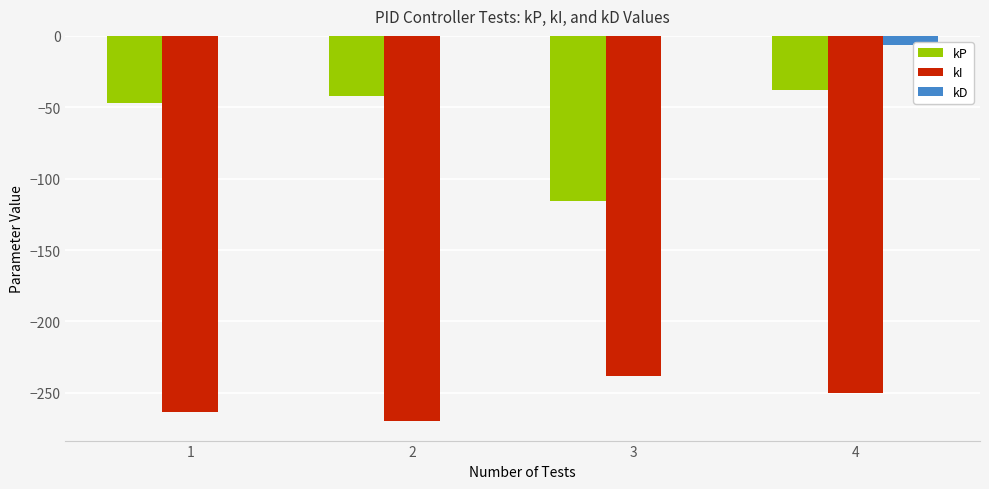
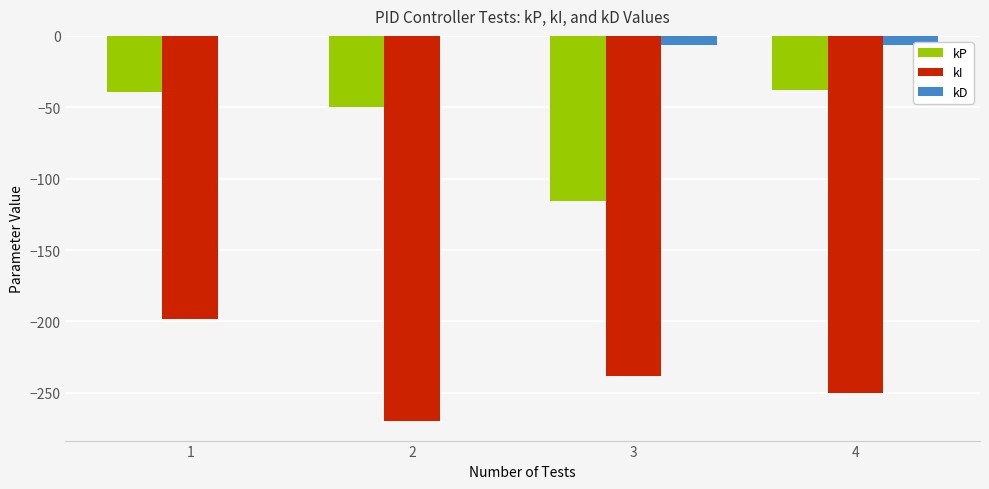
  {
    "kP": {
-     "1": -47,
-     "2": -42,
+     "1": -39,
+     "2": -50,
      "3": -116,
      "4": -38
    },
    "kI": {
-     "1": -264,
+     "1": -198,
      "2": -270,
      "3": -238,
      "4": -250
    },
    "kD": {
-     "3": 0,
+     "3": -6,
      "4": -7
    }
  }
